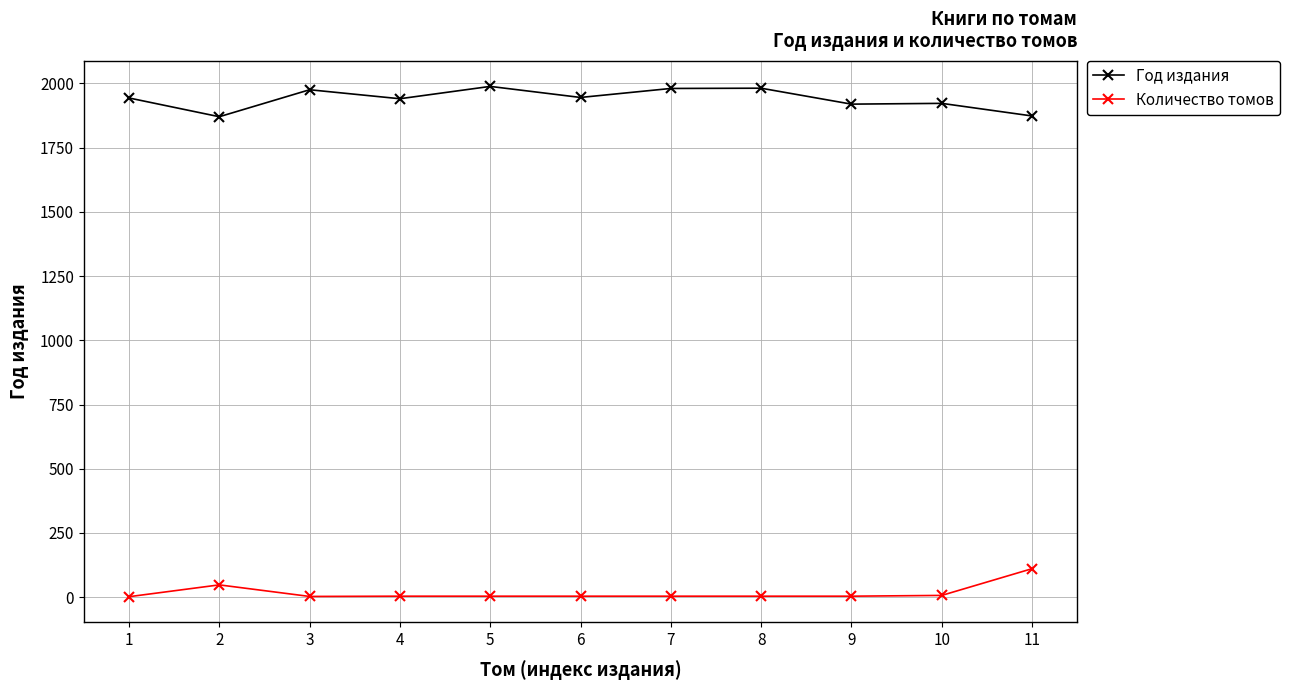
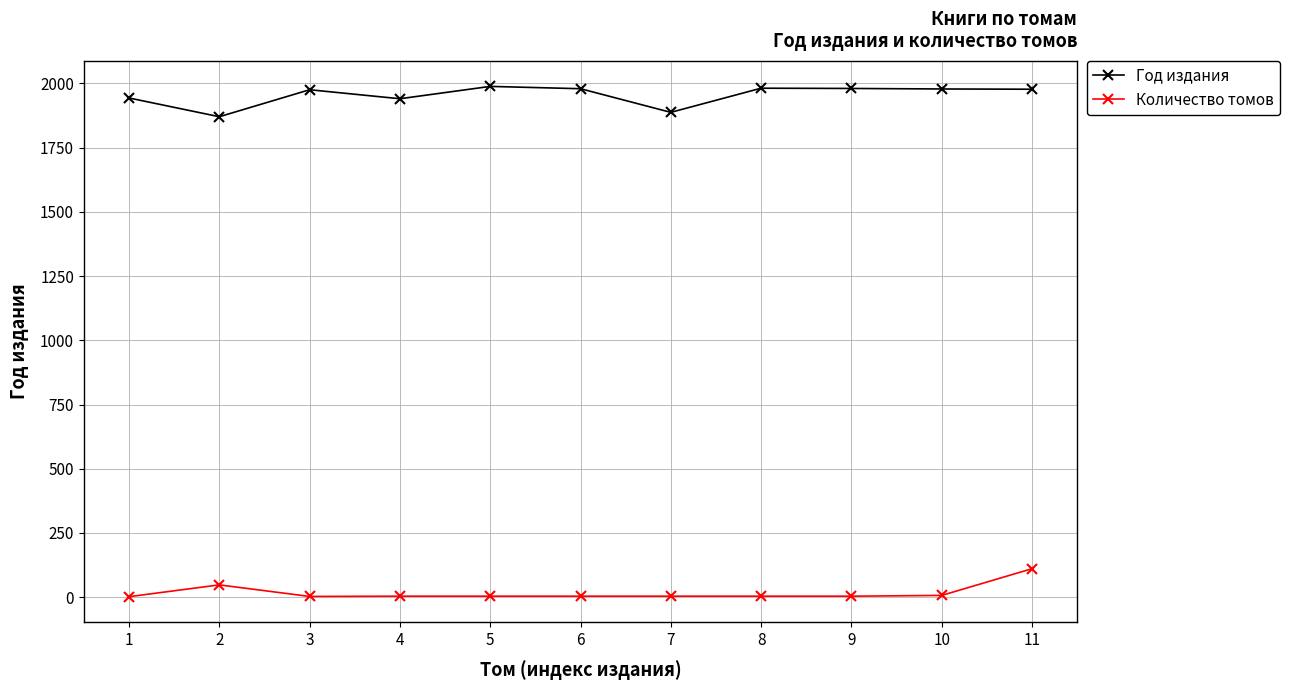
  {
    "Год издания": {
      "1": 1940,
      "2": 1870,
      "3": 1980,
      "4": 1940,
      "5": 1990,
-     "6": 1950,
-     "7": 1980,
+     "6": 1980,
+     "7": 1890,
      "8": 1980,
-     "9": 1920,
-     "10": 1920,
-     "11": 1870
+     "9": 1980,
+     "10": 1980,
+     "11": 1980
    },
    "Количество томов": {
      "1": 0,
      "2": 50,
      "3": 0,
      "4": 0,
      "5": 0,
      "6": 0,
      "7": 0,
      "8": 0,
      "9": 0,
      "10": 10,
      "11": 110
    }
  }
